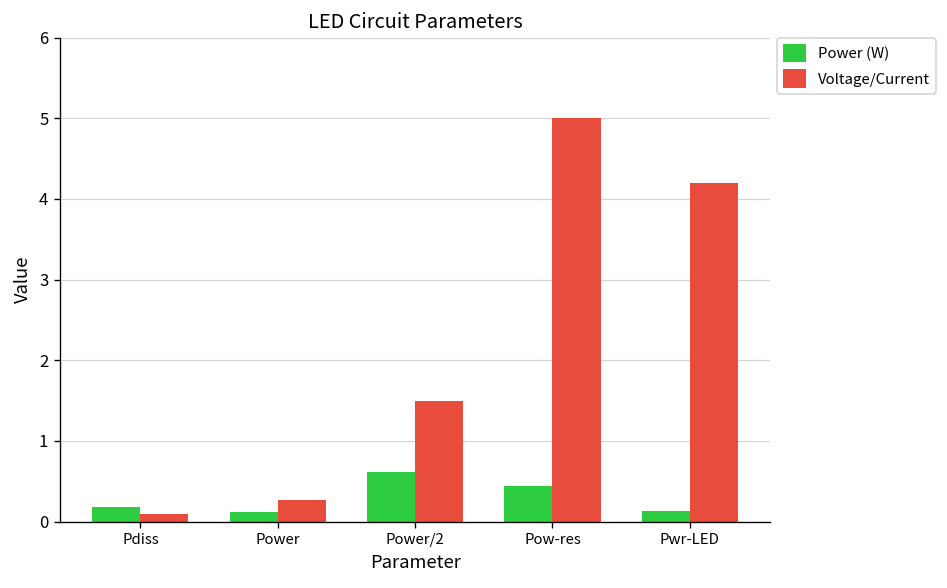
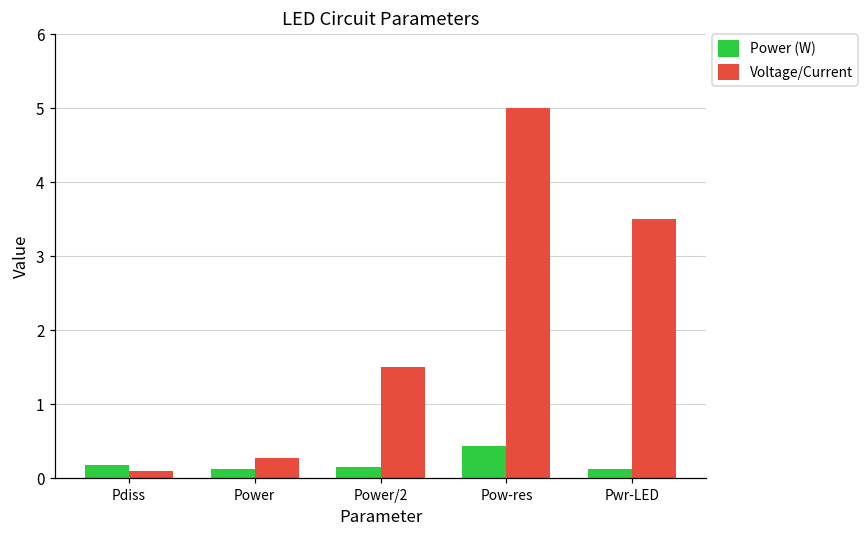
  {
    "Power (W)": {
      "Pdiss": 0.2,
      "Power": 0.1,
-     "Power/2": 0.6,
+     "Power/2": 0.1,
      "Pow-res": 0.4,
      "Pwr-LED": 0.1
    },
    "Voltage/Current": {
      "Pdiss": 0.1,
      "Power": 0.3,
      "Power/2": 1.5,
      "Pow-res": 5.0,
-     "Pwr-LED": 4.2
+     "Pwr-LED": 3.5
    }
  }
